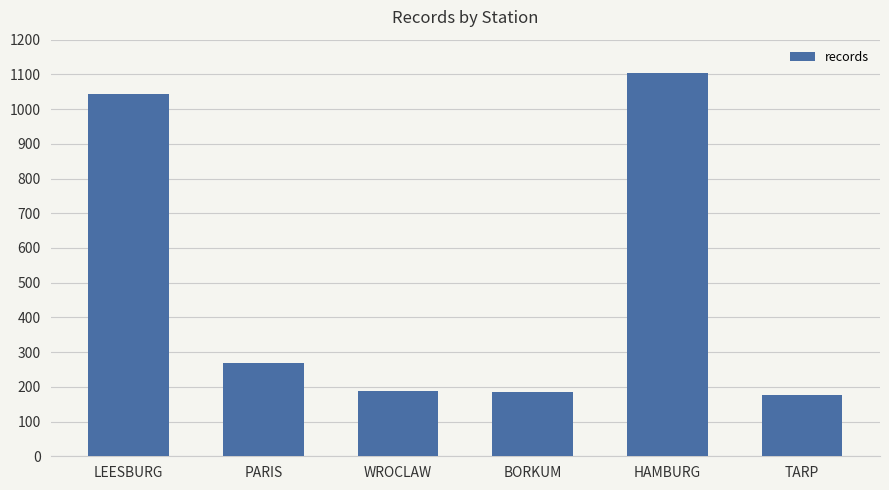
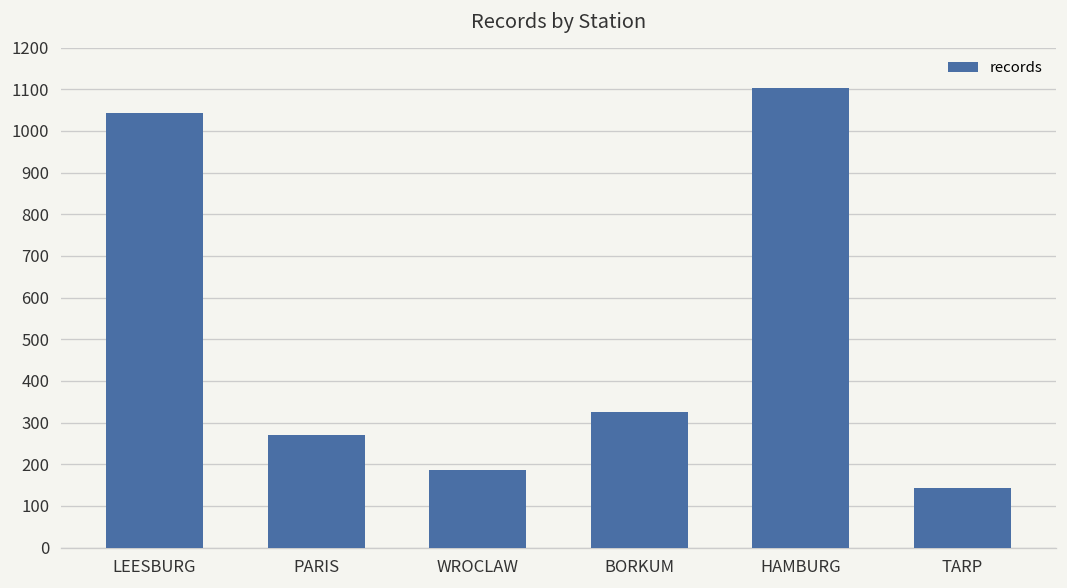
  {
    "LEESBURG": 1040,
    "PARIS": 270,
    "WROCLAW": 190,
-   "BORKUM": 180,
+   "BORKUM": 330,
    "HAMBURG": 1100,
-   "TARP": 180
+   "TARP": 140
  }
